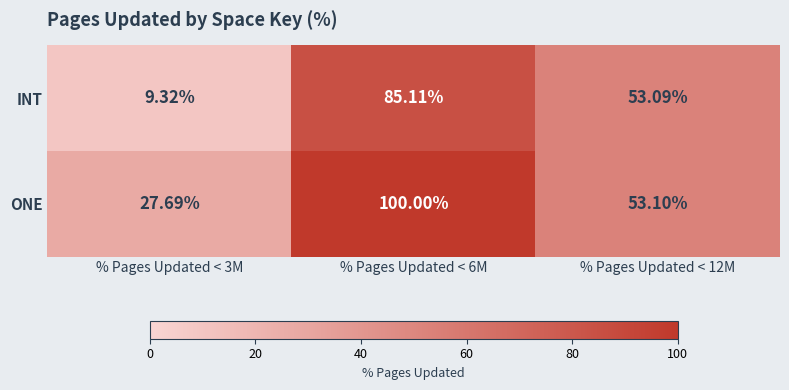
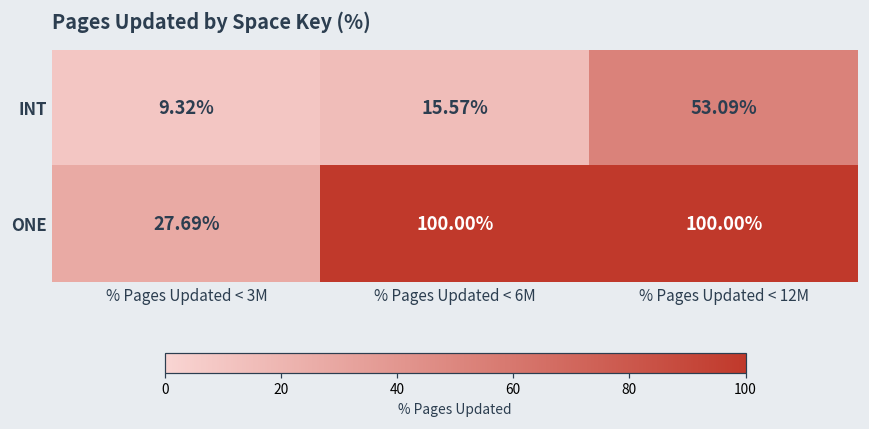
  {
    "INT": {
      "% Pages Updated < 3M": "9.32%",
-     "% Pages Updated < 6M": "85.11%",
+     "% Pages Updated < 6M": "15.57%",
      "% Pages Updated < 12M": "53.09%"
    },
    "ONE": {
      "% Pages Updated < 3M": "27.69%",
      "% Pages Updated < 6M": "100.00%",
-     "% Pages Updated < 12M": "53.10%"
+     "% Pages Updated < 12M": "100.00%"
    }
  }
